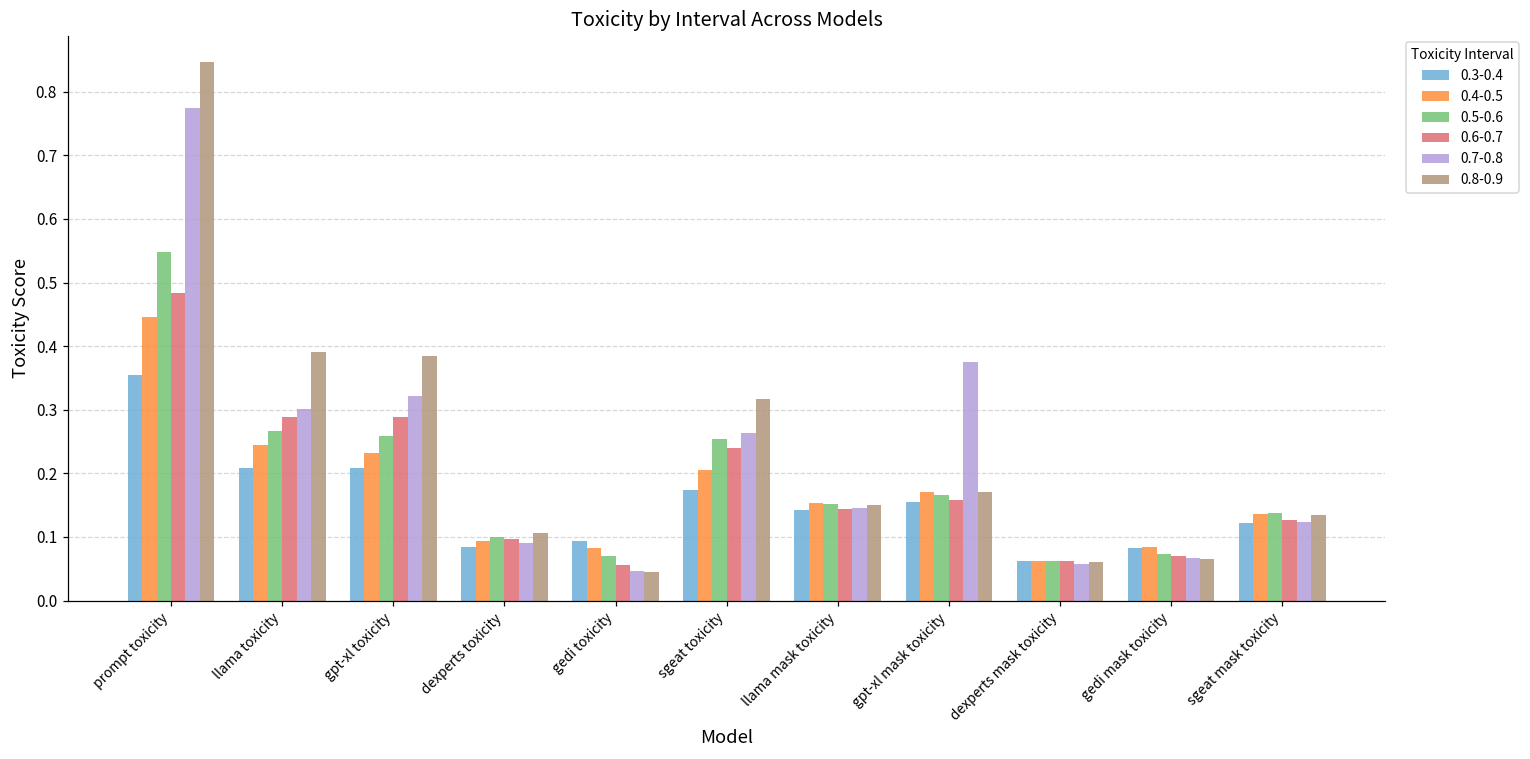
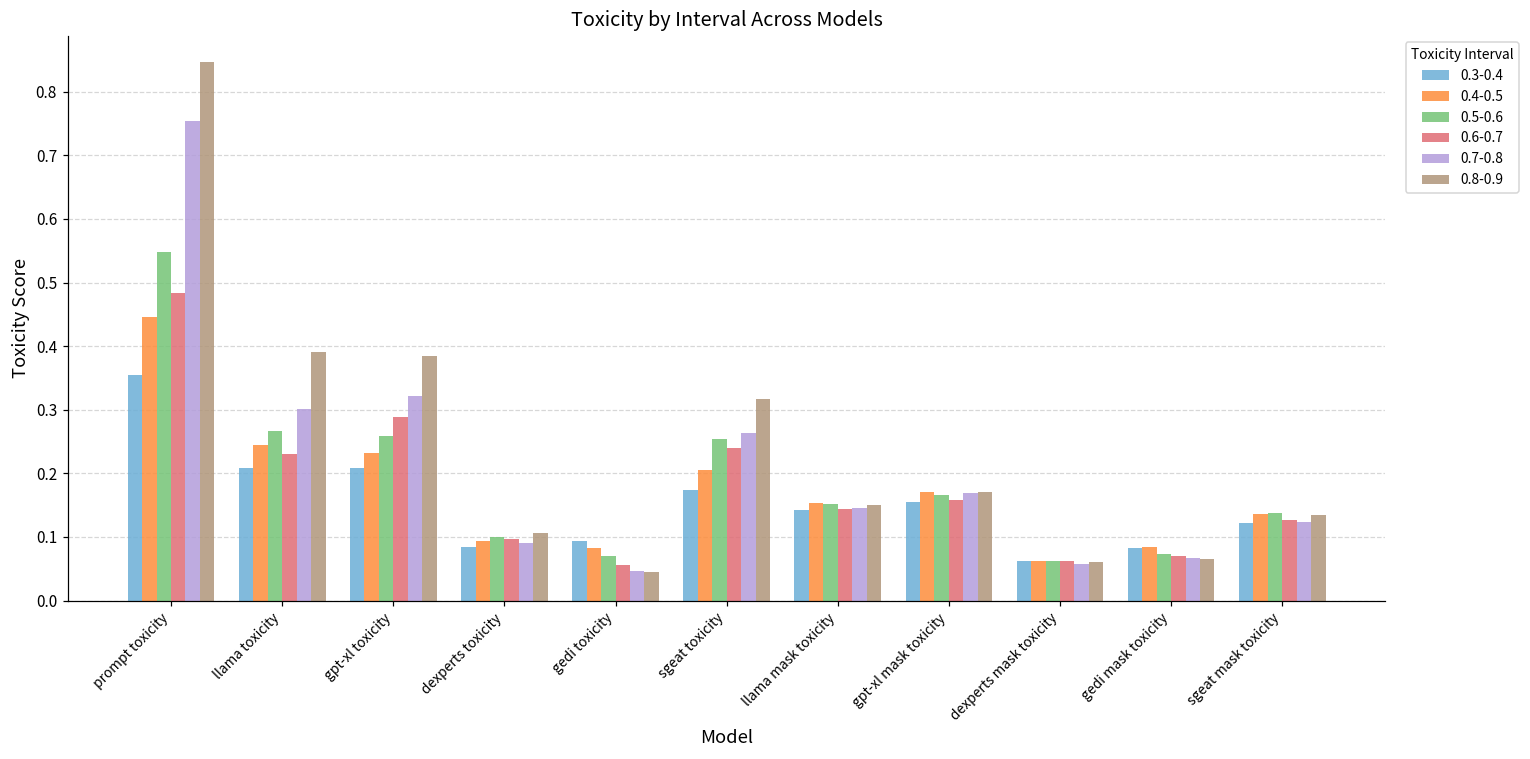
  {
    "0.3-0.4": {
      "prompt toxicity": 0.35,
      "llama toxicity": 0.21,
      "gpt-xl toxicity": 0.21,
      "dexperts toxicity": 0.08,
      "gedi toxicity": 0.09,
      "sgeat toxicity": 0.17,
      "llama mask toxicity": 0.14,
      "gpt-xl mask toxicity": 0.15,
      "dexperts mask toxicity": 0.06,
      "gedi mask toxicity": 0.08,
      "sgeat mask toxicity": 0.12
    },
    "0.4-0.5": {
      "prompt toxicity": 0.45,
      "llama toxicity": 0.24,
      "gpt-xl toxicity": 0.23,
      "dexperts toxicity": 0.09,
      "gedi toxicity": 0.08,
      "sgeat toxicity": 0.21,
      "llama mask toxicity": 0.15,
      "gpt-xl mask toxicity": 0.17,
      "dexperts mask toxicity": 0.06,
      "gedi mask toxicity": 0.08,
      "sgeat mask toxicity": 0.14
    },
    "0.5-0.6": {
      "prompt toxicity": 0.55,
      "llama toxicity": 0.27,
      "gpt-xl toxicity": 0.26,
      "dexperts toxicity": 0.10,
      "gedi toxicity": 0.07,
      "sgeat toxicity": 0.25,
      "llama mask toxicity": 0.15,
      "gpt-xl mask toxicity": 0.17,
      "dexperts mask toxicity": 0.06,
      "gedi mask toxicity": 0.07,
      "sgeat mask toxicity": 0.14
    },
    "0.6-0.7": {
      "prompt toxicity": 0.48,
-     "llama toxicity": 0.29,
+     "llama toxicity": 0.23,
      "gpt-xl toxicity": 0.29,
      "dexperts toxicity": 0.10,
      "gedi toxicity": 0.06,
      "sgeat toxicity": 0.24,
      "llama mask toxicity": 0.14,
      "gpt-xl mask toxicity": 0.16,
      "dexperts mask toxicity": 0.06,
      "gedi mask toxicity": 0.07,
      "sgeat mask toxicity": 0.13
    },
    "0.7-0.8": {
-     "prompt toxicity": 0.77,
+     "prompt toxicity": 0.75,
      "llama toxicity": 0.30,
      "gpt-xl toxicity": 0.32,
      "dexperts toxicity": 0.09,
      "gedi toxicity": 0.05,
      "sgeat toxicity": 0.26,
      "llama mask toxicity": 0.15,
-     "gpt-xl mask toxicity": 0.37,
+     "gpt-xl mask toxicity": 0.17,
      "dexperts mask toxicity": 0.06,
      "gedi mask toxicity": 0.07,
      "sgeat mask toxicity": 0.12
    },
    "0.8-0.9": {
      "prompt toxicity": 0.85,
      "llama toxicity": 0.39,
      "gpt-xl toxicity": 0.38,
      "dexperts toxicity": 0.11,
      "gedi toxicity": 0.05,
      "sgeat toxicity": 0.32,
      "llama mask toxicity": 0.15,
      "gpt-xl mask toxicity": 0.17,
      "dexperts mask toxicity": 0.06,
      "gedi mask toxicity": 0.06,
      "sgeat mask toxicity": 0.13
    }
  }
